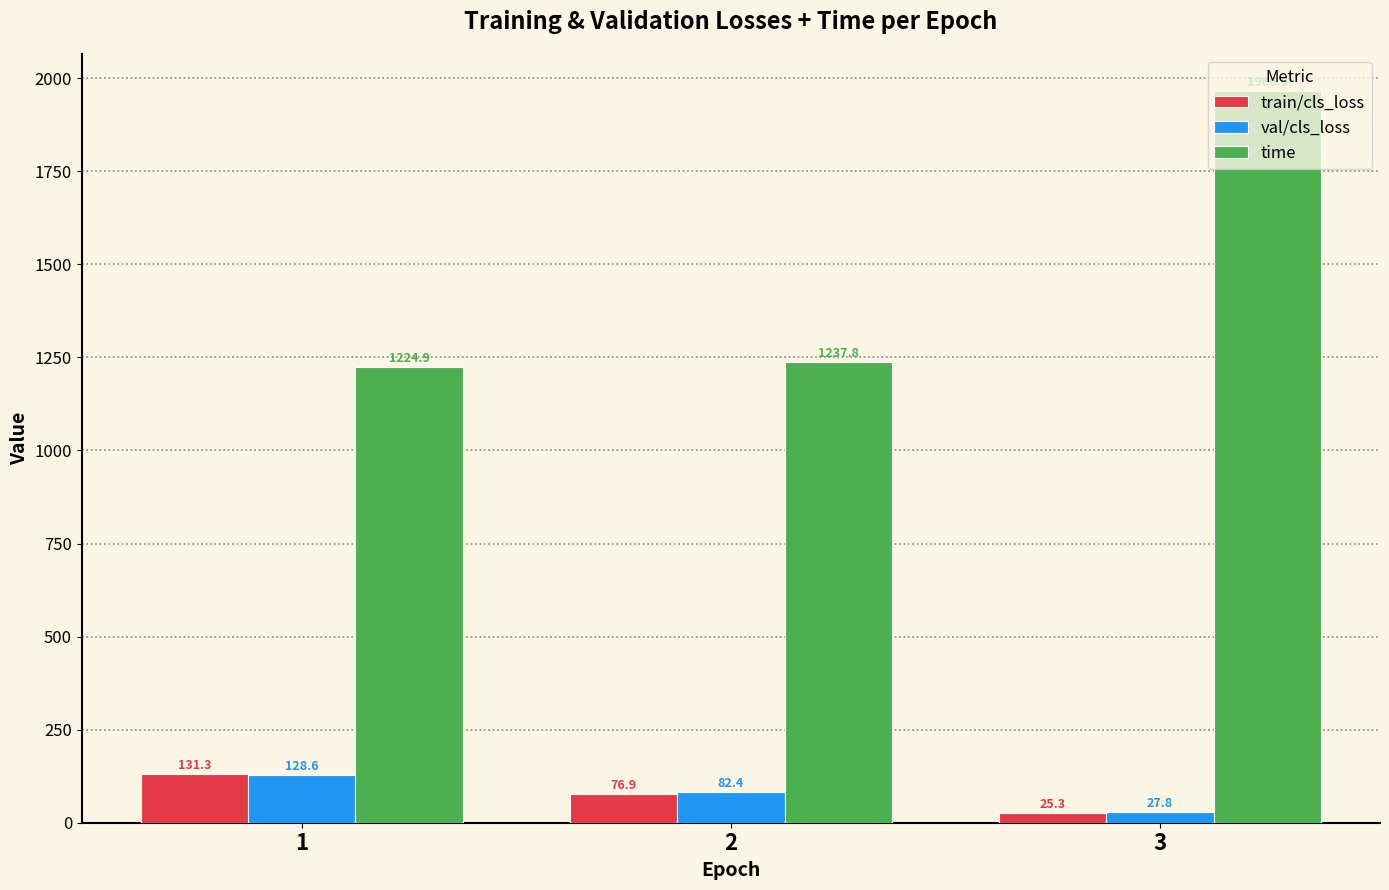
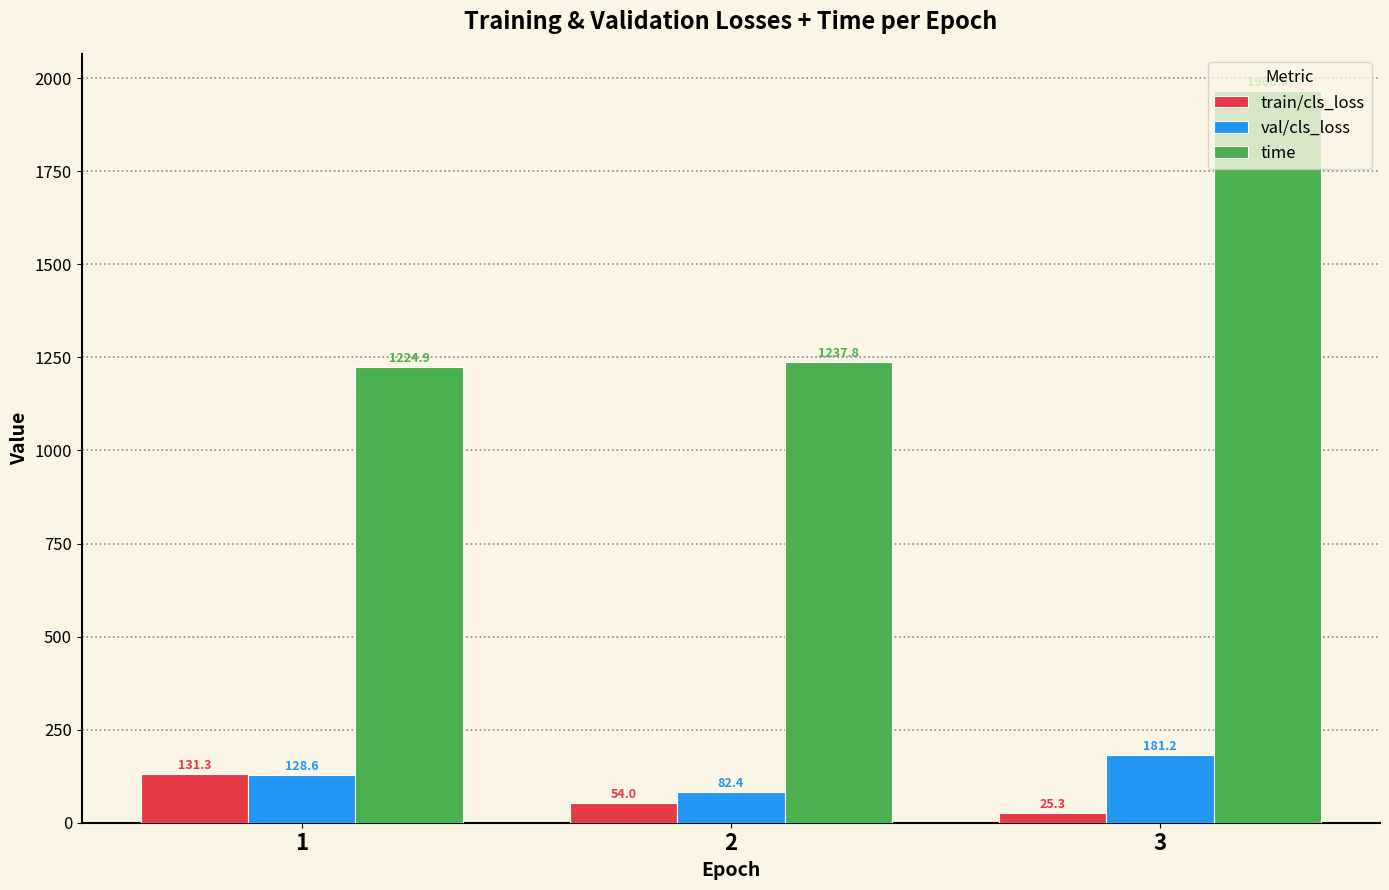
  {
    "train/cls_loss": {
      "1": 131.3,
-     "2": 76.9,
+     "2": 54.0,
      "3": 25.3
    },
    "val/cls_loss": {
      "1": 128.6,
      "2": 82.4,
-     "3": 27.8
+     "3": 181.2
    },
    "time": {
      "1": 1224.9,
      "2": 1237.8
    }
  }
